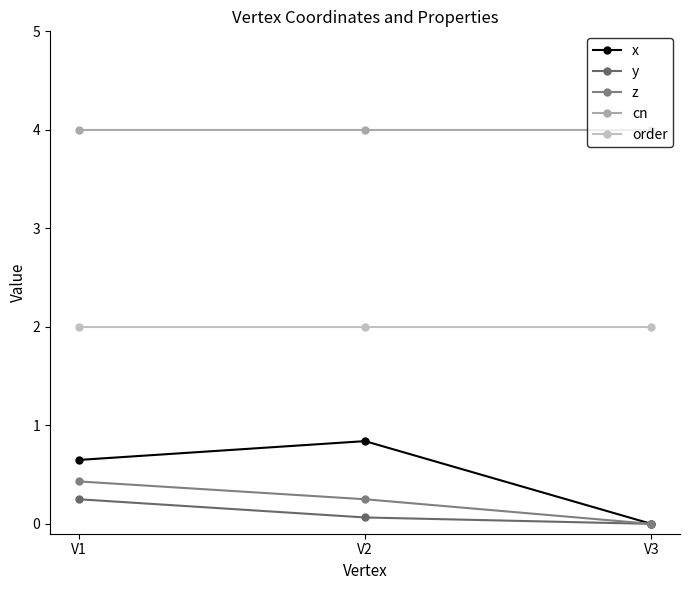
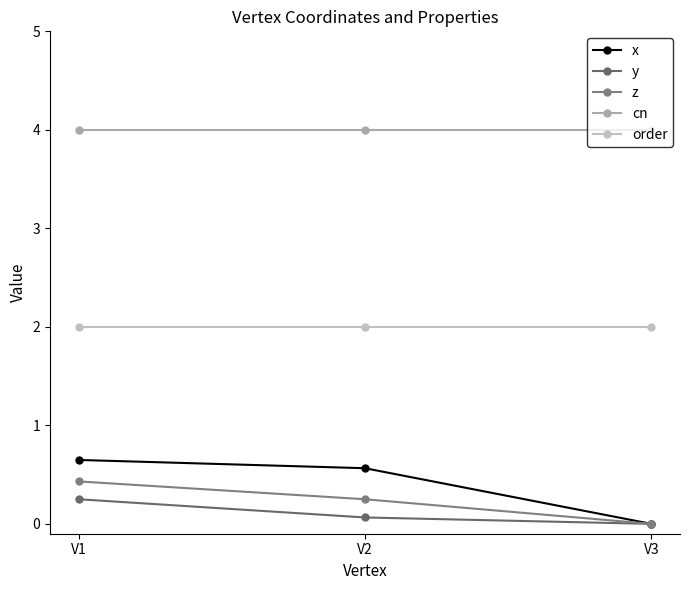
  {
    "x": {
      "V1": 0.6,
-     "V2": 0.8
+     "V2": 0.6
    }
  }
